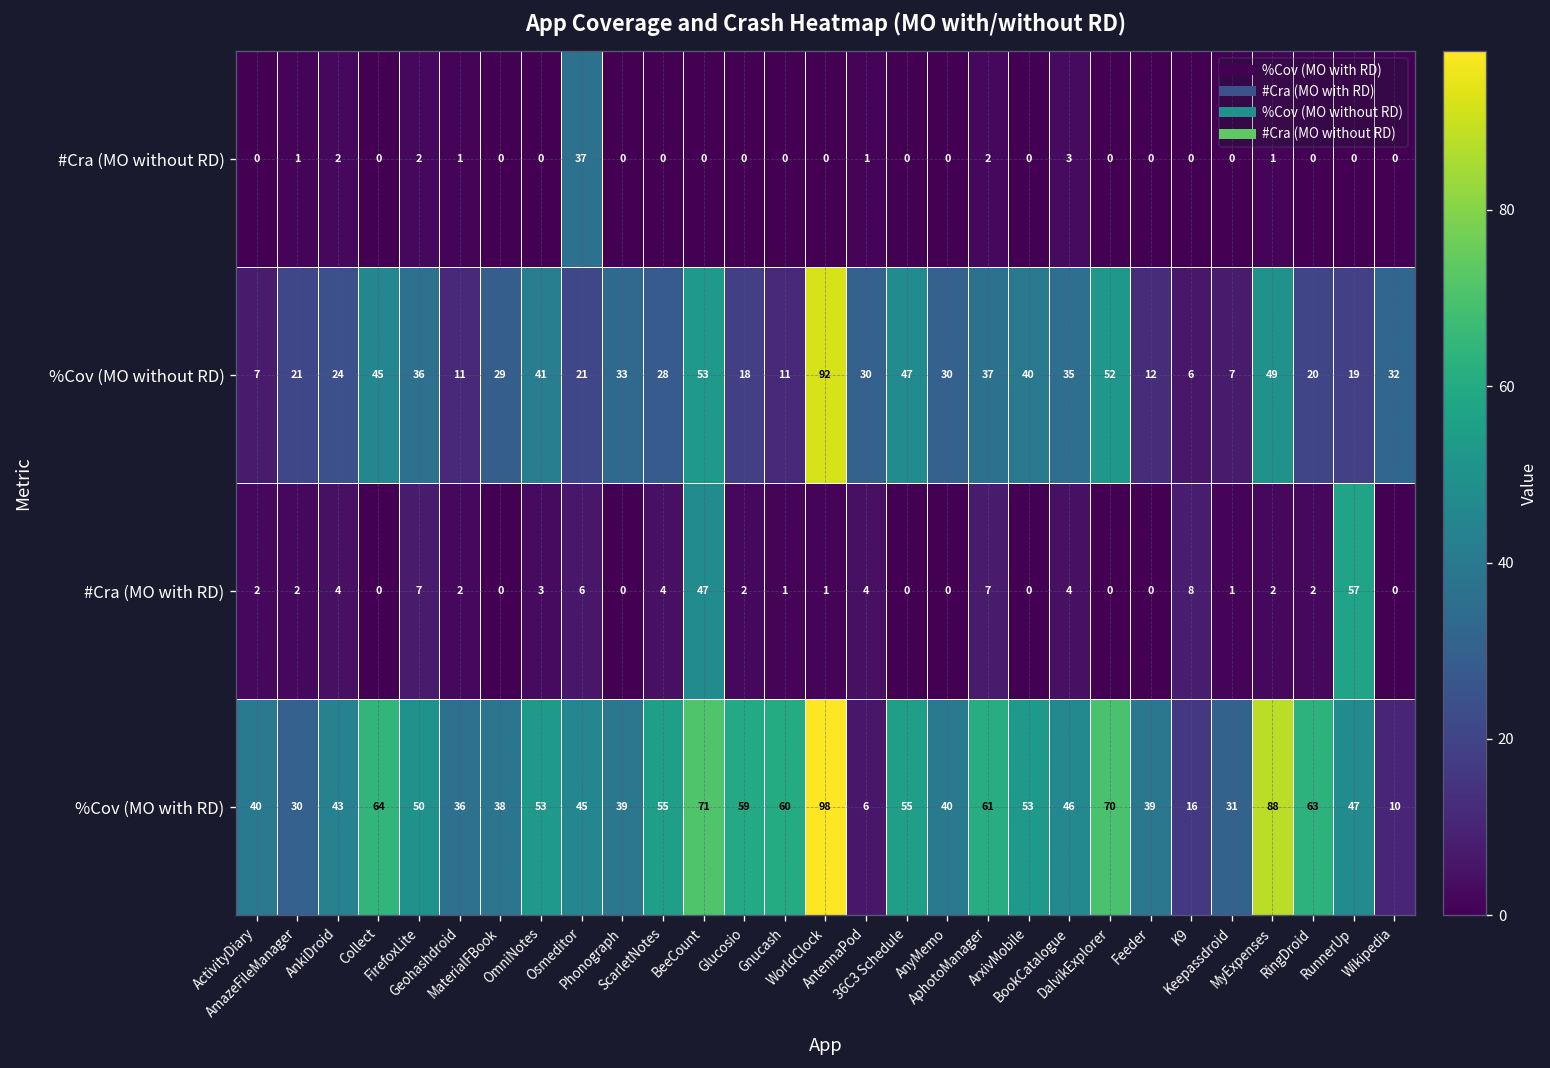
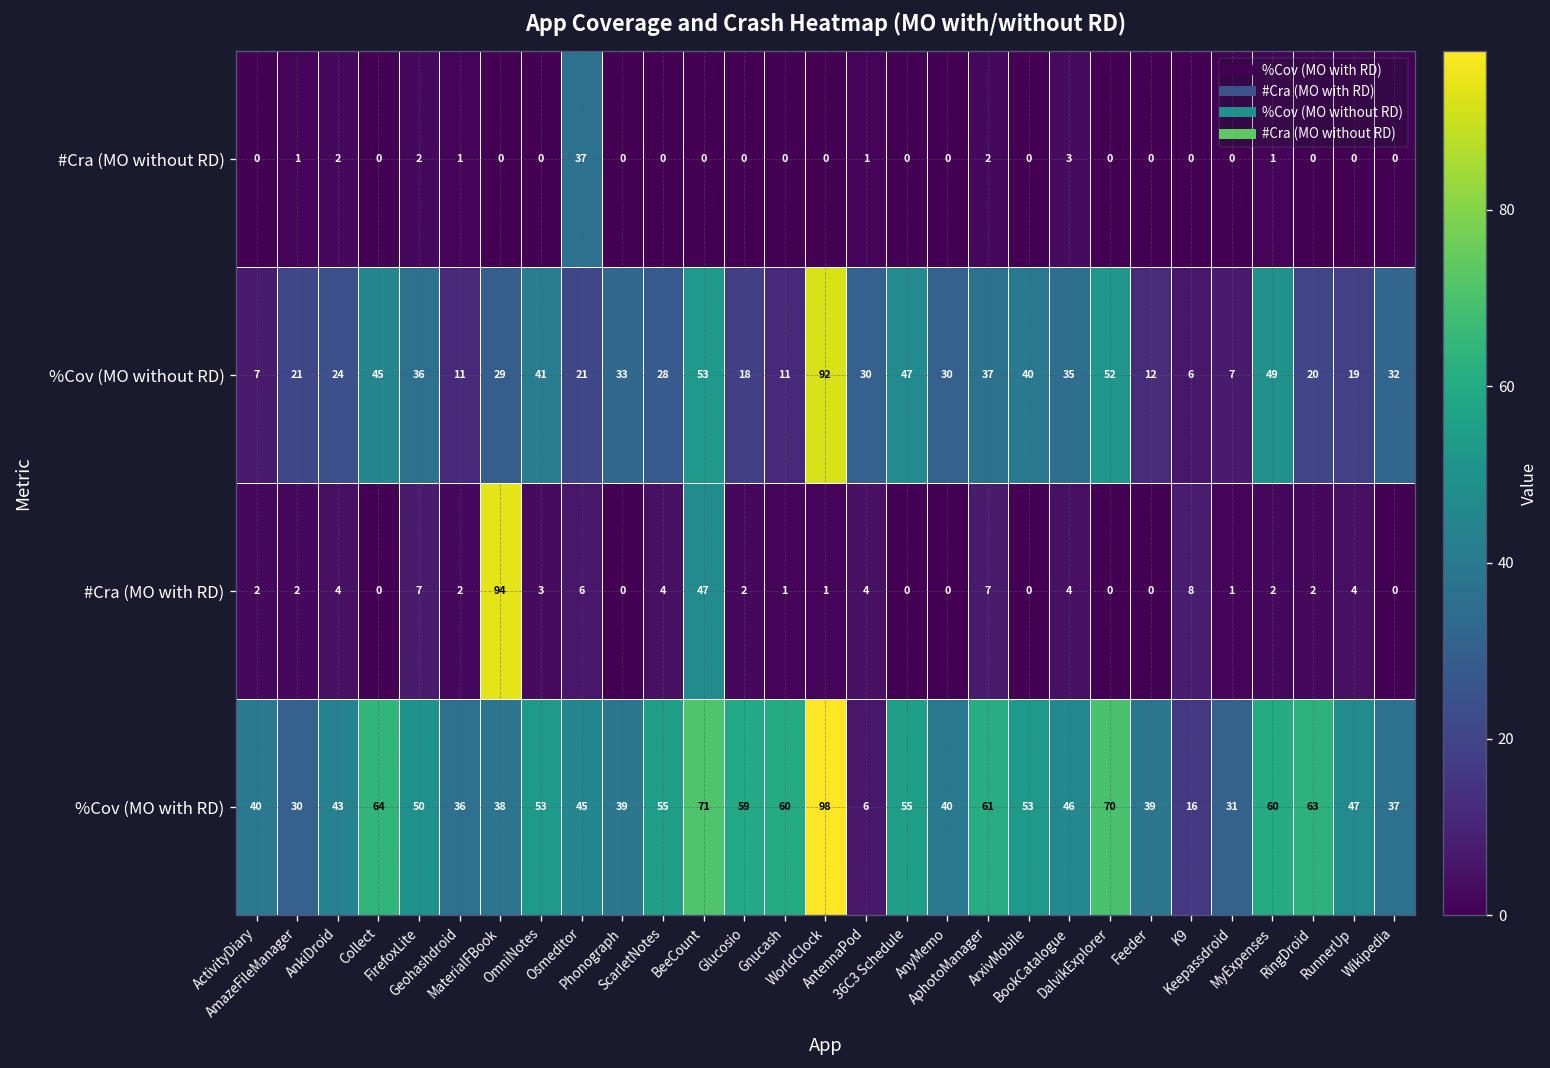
  {
    "#Cra (MO without RD)": {
      "ActivityDiary": 0,
      "AmazeFileManager": 1,
      "AnkiDroid": 2,
      "Collect": 0,
      "FirefoxLite": 2,
      "Geohashdroid": 1,
      "MaterialFBook": 0,
      "OmniNotes": 0,
      "Osmeditor": 37,
      "Phonograph": 0,
      "ScarletNotes": 0,
      "BeeCount": 0,
      "Glucosio": 0,
      "Gnucash": 0,
      "WorldClock": 0,
      "AntennaPod": 1,
      "36C3 Schedule": 0,
      "AnyMemo": 0,
      "AphotoManager": 2,
      "ArxivMobile": 0,
      "BookCatalogue": 3,
      "DalvikExplorer": 0,
      "Feeder": 0,
      "K9": 0,
      "Keepassdroid": 0,
      "MyExpenses": 1,
      "RingDroid": 0,
      "RunnerUp": 0,
      "Wikipedia": 0
    },
    "%Cov (MO without RD)": {
      "ActivityDiary": 7,
      "AmazeFileManager": 21,
      "AnkiDroid": 24,
      "Collect": 45,
      "FirefoxLite": 36,
      "Geohashdroid": 11,
      "MaterialFBook": 29,
      "OmniNotes": 41,
      "Osmeditor": 21,
      "Phonograph": 33,
      "ScarletNotes": 28,
      "BeeCount": 53,
      "Glucosio": 18,
      "Gnucash": 11,
      "WorldClock": 92,
      "AntennaPod": 30,
      "36C3 Schedule": 47,
      "AnyMemo": 30,
      "AphotoManager": 37,
      "ArxivMobile": 40,
      "BookCatalogue": 35,
      "DalvikExplorer": 52,
      "Feeder": 12,
      "K9": 6,
      "Keepassdroid": 7,
      "MyExpenses": 49,
      "RingDroid": 20,
      "RunnerUp": 19,
      "Wikipedia": 32
    },
    "#Cra (MO with RD)": {
      "ActivityDiary": 2,
      "AmazeFileManager": 2,
      "AnkiDroid": 4,
      "Collect": 0,
      "FirefoxLite": 7,
      "Geohashdroid": 2,
-     "MaterialFBook": 0,
+     "MaterialFBook": 94,
      "OmniNotes": 3,
      "Osmeditor": 6,
      "Phonograph": 0,
      "ScarletNotes": 4,
      "BeeCount": 47,
      "Glucosio": 2,
      "Gnucash": 1,
      "WorldClock": 1,
      "AntennaPod": 4,
      "36C3 Schedule": 0,
      "AnyMemo": 0,
      "AphotoManager": 7,
      "ArxivMobile": 0,
      "BookCatalogue": 4,
      "DalvikExplorer": 0,
      "Feeder": 0,
      "K9": 8,
      "Keepassdroid": 1,
      "MyExpenses": 2,
      "RingDroid": 2,
-     "RunnerUp": 57,
+     "RunnerUp": 4,
      "Wikipedia": 0
    },
    "%Cov (MO with RD)": {
      "ActivityDiary": 40,
      "AmazeFileManager": 30,
      "AnkiDroid": 43,
      "Collect": 64,
      "FirefoxLite": 50,
      "Geohashdroid": 36,
      "MaterialFBook": 38,
      "OmniNotes": 53,
      "Osmeditor": 45,
      "Phonograph": 39,
      "ScarletNotes": 55,
      "BeeCount": 71,
      "Glucosio": 59,
      "Gnucash": 60,
      "WorldClock": 98,
      "AntennaPod": 6,
      "36C3 Schedule": 55,
      "AnyMemo": 40,
      "AphotoManager": 61,
      "ArxivMobile": 53,
      "BookCatalogue": 46,
      "DalvikExplorer": 70,
      "Feeder": 39,
      "K9": 16,
      "Keepassdroid": 31,
-     "MyExpenses": 88,
+     "MyExpenses": 60,
      "RingDroid": 63,
      "RunnerUp": 47,
-     "Wikipedia": 10
+     "Wikipedia": 37
    }
  }
